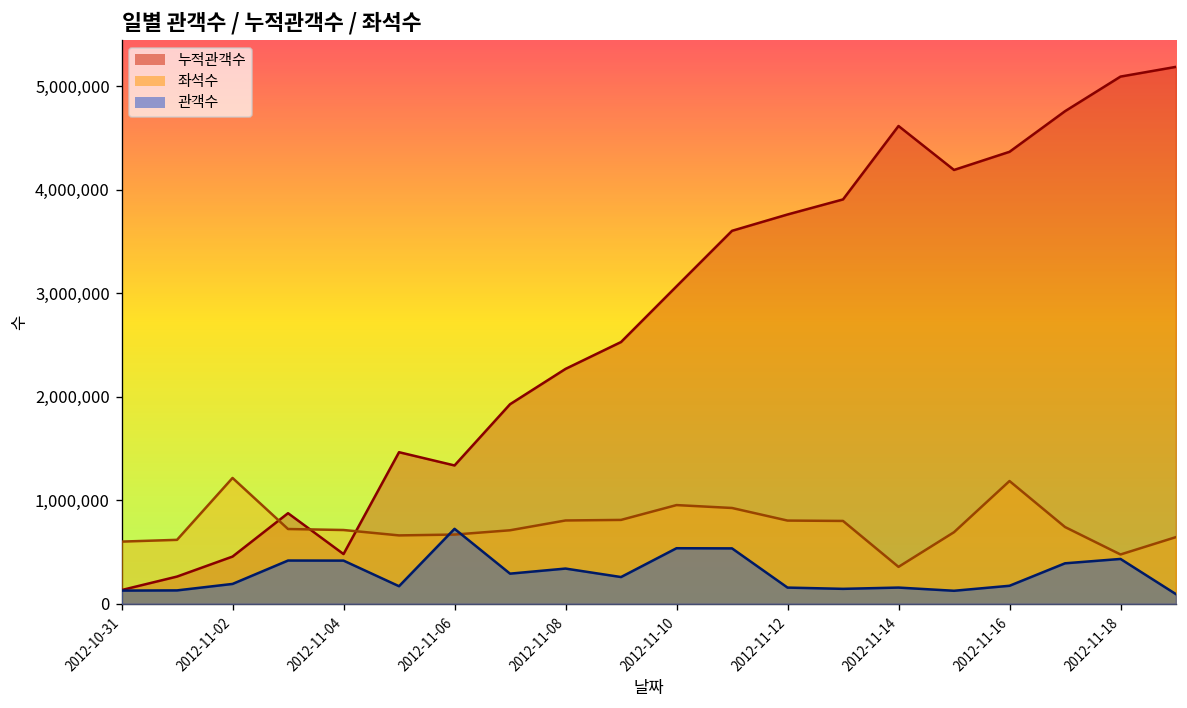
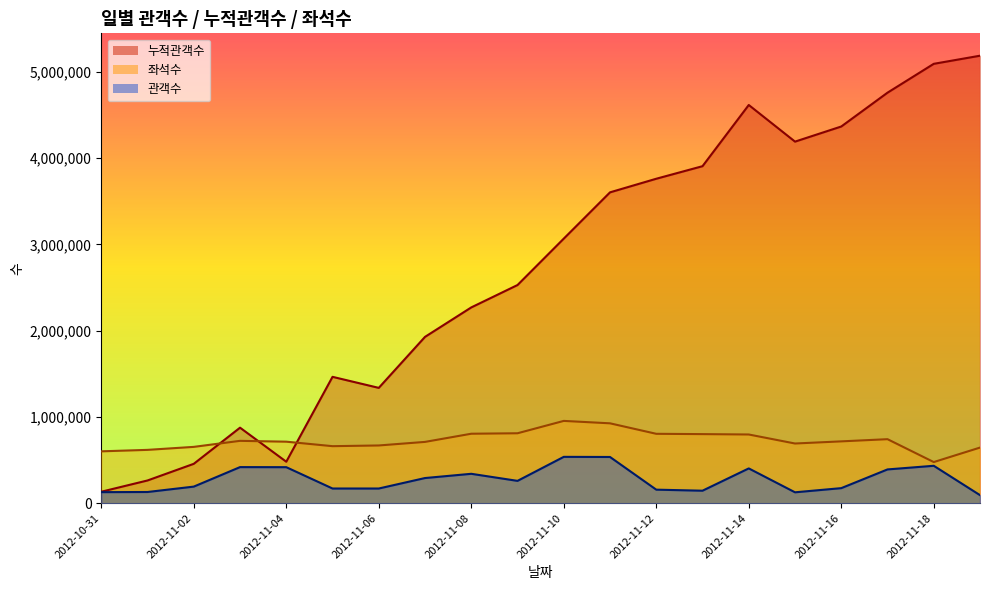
  {
    "누적관객수": {
      "2012-11-02": "500,000",
      "2012-11-04": "500,000",
      "2012-11-06": "1,300,000",
      "2012-11-08": "2,300,000",
      "2012-11-10": "3,100,000",
      "2012-11-12": "3,800,000",
      "2012-11-14": "4,600,000",
      "2012-11-16": "4,400,000",
      "2012-11-18": "5,100,000"
    },
    "좌석수": {
      "2012-10-31": "600,000",
-     "2012-11-02": "1,200,000",
+     "2012-11-02": "700,000",
      "2012-11-04": "700,000",
      "2012-11-06": "700,000",
      "2012-11-08": "800,000",
      "2012-11-10": "1,000,000",
      "2012-11-12": "800,000",
-     "2012-11-14": "400,000",
-     "2012-11-16": "1,200,000",
+     "2012-11-14": "800,000",
+     "2012-11-16": "700,000",
      "2012-11-18": "500,000"
    },
    "관객수": {
      "2012-11-02": "200,000",
      "2012-11-04": "400,000",
-     "2012-11-06": "700,000",
+     "2012-11-06": "200,000",
      "2012-11-08": "300,000",
      "2012-11-10": "500,000",
      "2012-11-12": "200,000",
-     "2012-11-14": "200,000",
+     "2012-11-14": "400,000",
      "2012-11-16": "200,000",
      "2012-11-18": "400,000"
    }
  }
